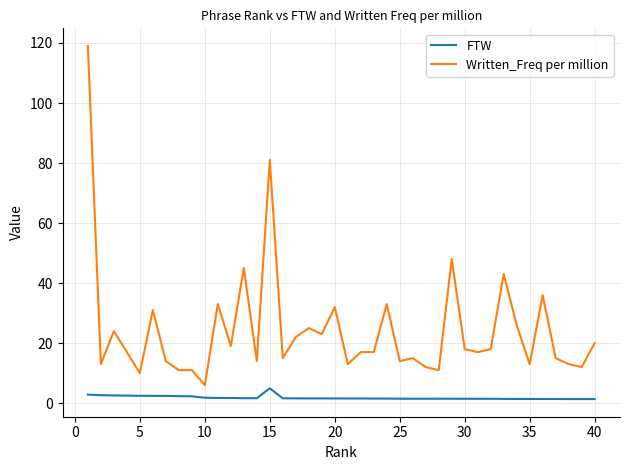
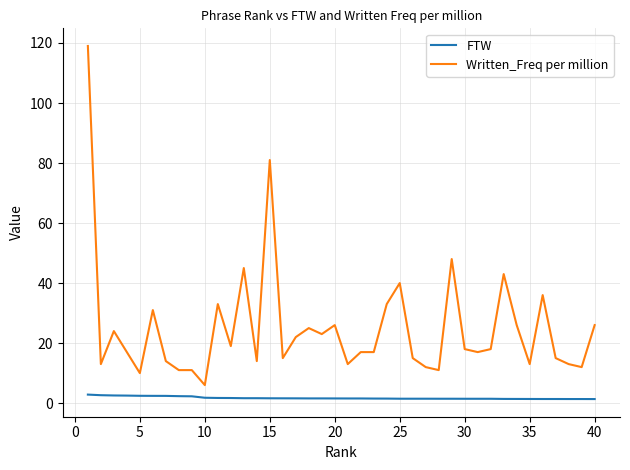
  {
    "FTW": {
      "5": 2,
      "10": 2,
-     "15": 5,
+     "15": 2,
      "20": 2,
      "25": 1,
      "30": 1,
      "35": 1,
      "40": 1
    },
    "Written_Freq per million": {
      "5": 10,
      "10": 6,
      "15": 81,
-     "20": 32,
-     "25": 14,
+     "20": 26,
+     "25": 40,
      "30": 18,
      "35": 13,
-     "40": 20
+     "40": 26
    }
  }
